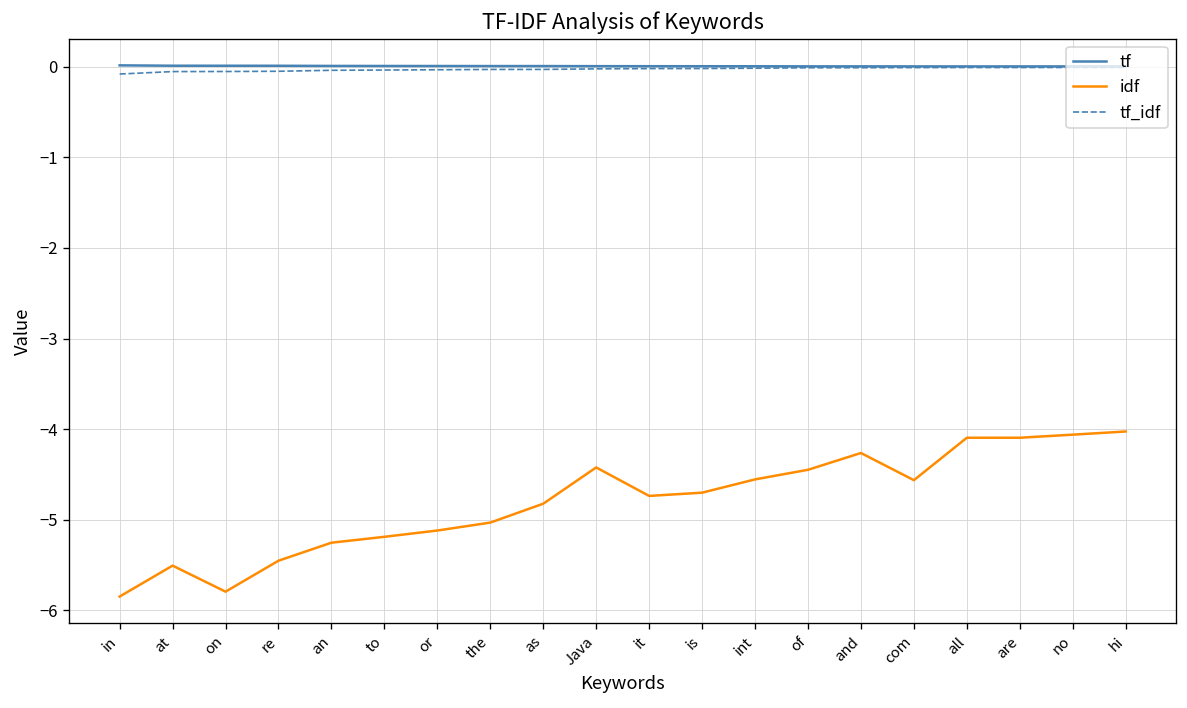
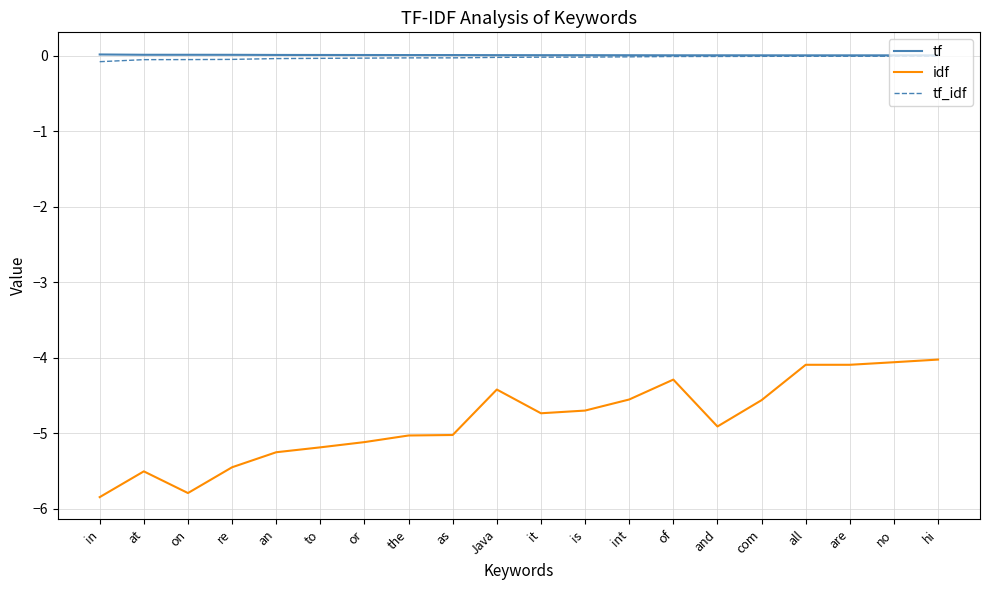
  {
    "idf": {
      "in": -5.8,
      "at": -5.5,
      "on": -5.8,
      "re": -5.5,
      "an": -5.3,
      "to": -5.2,
      "or": -5.1,
      "the": -5.0,
-     "as": -4.8,
+     "as": -5.0,
      "Java": -4.4,
      "it": -4.7,
      "is": -4.7,
      "int": -4.6,
-     "of": -4.4,
-     "and": -4.3,
+     "of": -4.3,
+     "and": -4.9,
      "com": -4.6,
      "all": -4.1,
      "are": -4.1,
      "no": -4.1,
      "hi": -4.0
    }
  }
